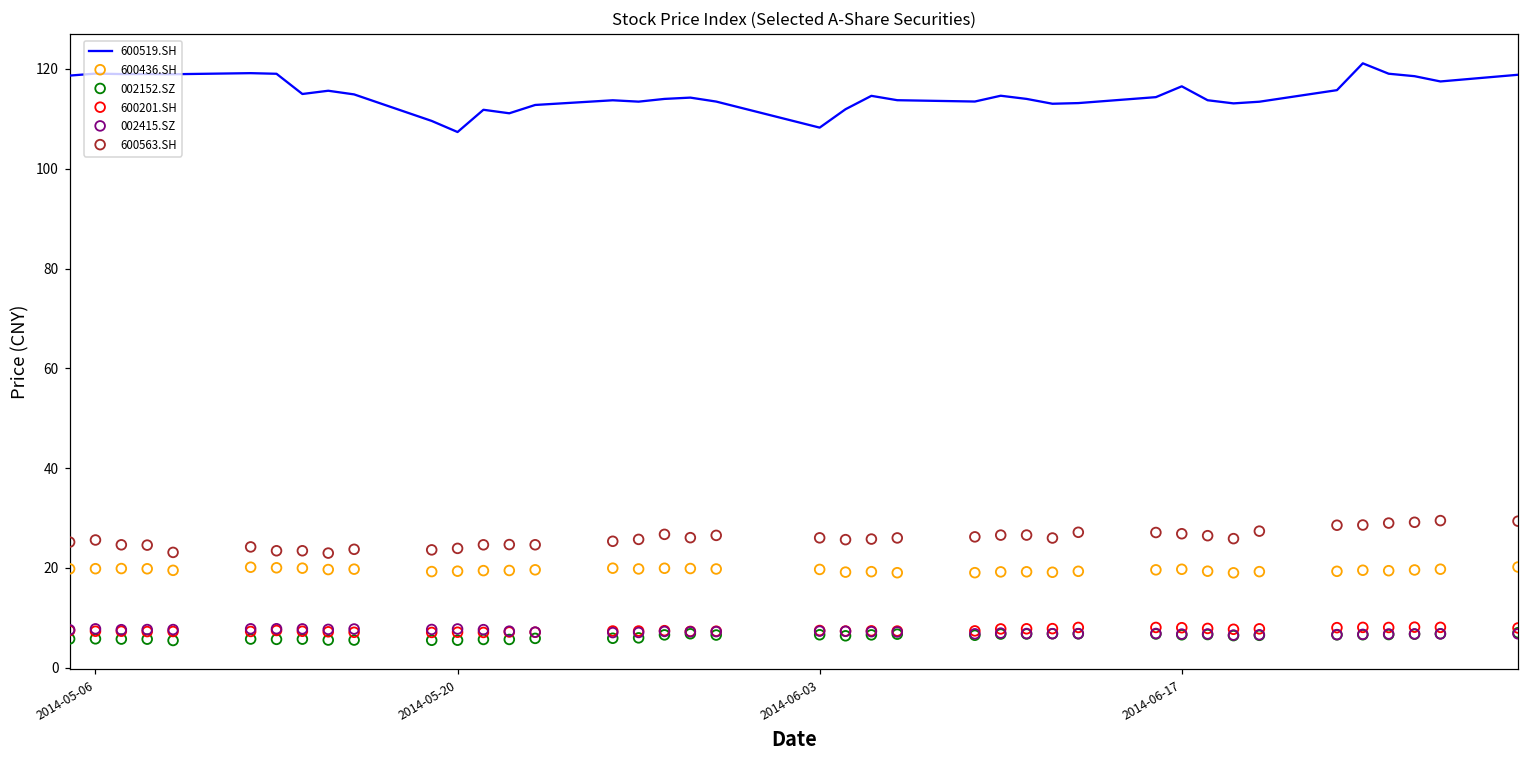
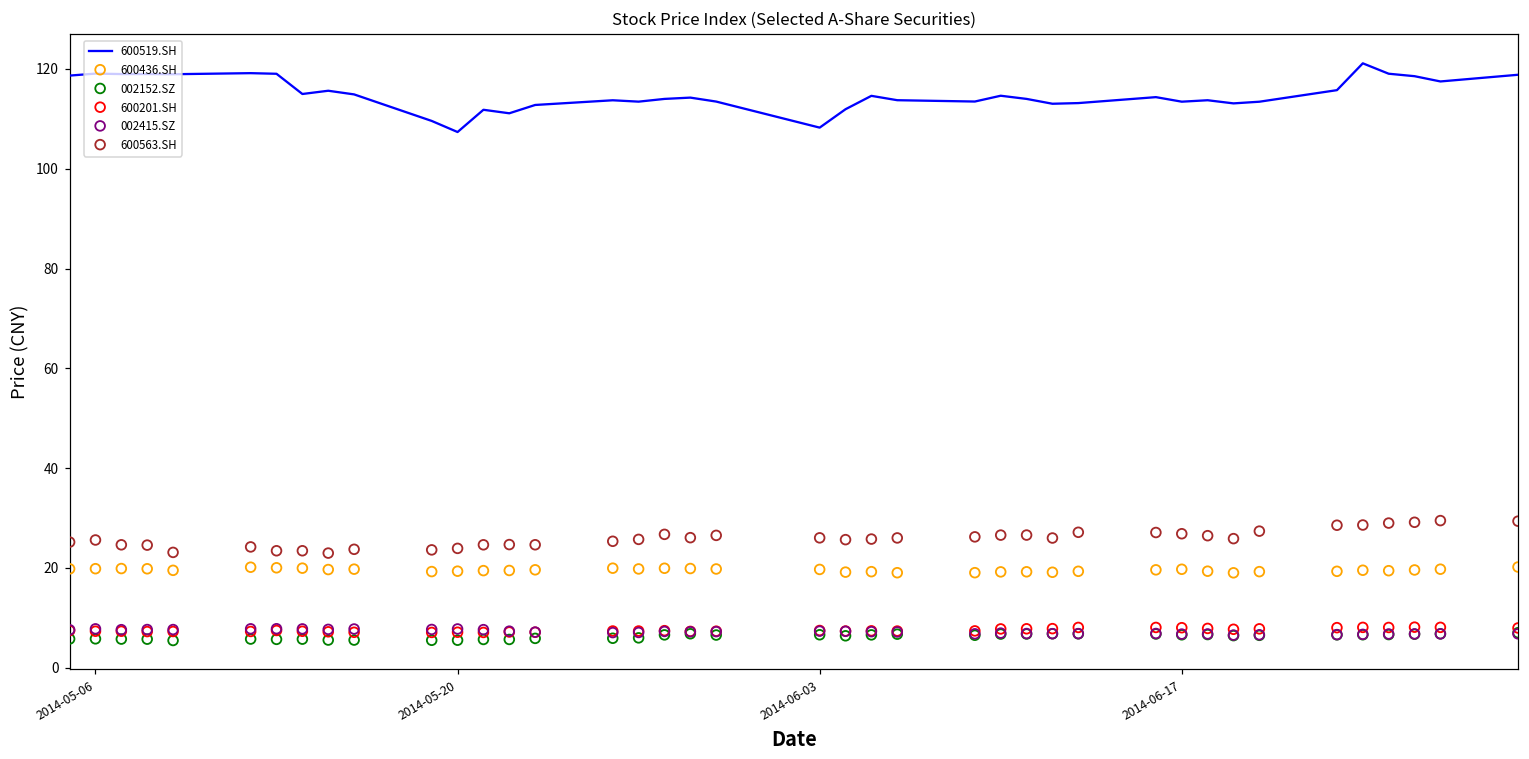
  {
    "600519.SH": {
      "2014-05-20": 107,
      "2014-06-03": 108,
-     "2014-06-17": 117
+     "2014-06-17": 113
    }
  }
